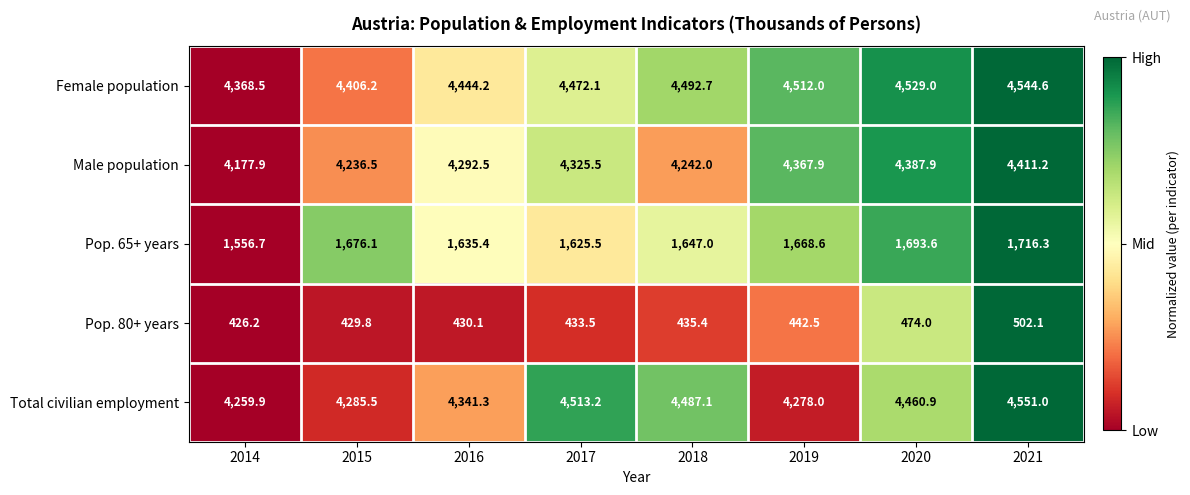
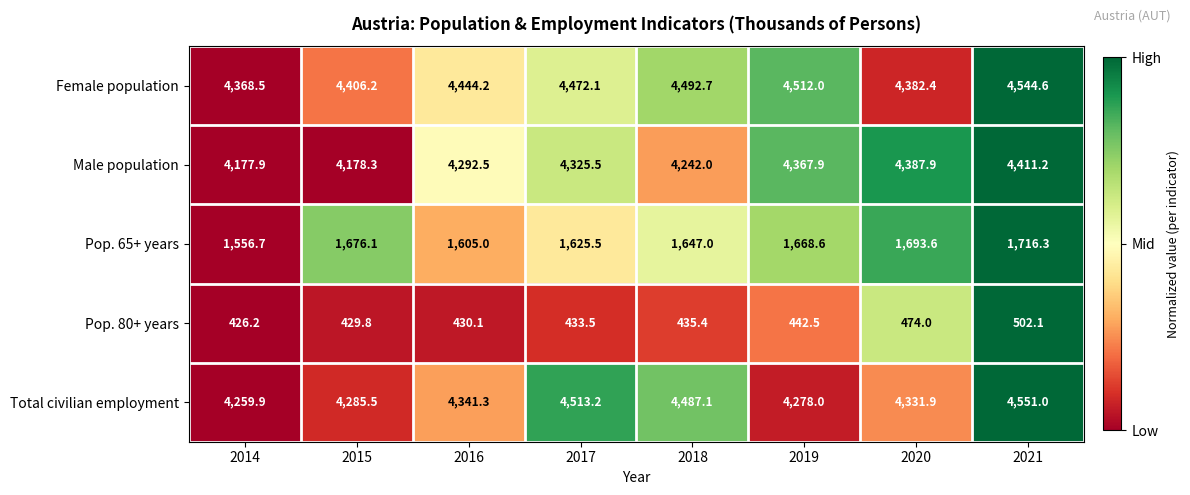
  {
    "Female population": {
      "2014": "4,368.5",
      "2015": "4,406.2",
      "2016": "4,444.2",
      "2017": "4,472.1",
      "2018": "4,492.7",
      "2019": "4,512.0",
-     "2020": "4,529.0",
+     "2020": "4,382.4",
      "2021": "4,544.6"
    },
    "Male population": {
      "2014": "4,177.9",
-     "2015": "4,236.5",
+     "2015": "4,178.3",
      "2016": "4,292.5",
      "2017": "4,325.5",
      "2018": "4,242.0",
      "2019": "4,367.9",
      "2020": "4,387.9",
      "2021": "4,411.2"
    },
    "Pop. 65+ years": {
      "2014": "1,556.7",
      "2015": "1,676.1",
-     "2016": "1,635.4",
+     "2016": "1,605.0",
      "2017": "1,625.5",
      "2018": "1,647.0",
      "2019": "1,668.6",
      "2020": "1,693.6",
      "2021": "1,716.3"
    },
    "Pop. 80+ years": {
      "2014": "426.2",
      "2015": "429.8",
      "2016": "430.1",
      "2017": "433.5",
      "2018": "435.4",
      "2019": "442.5",
      "2020": "474.0",
      "2021": "502.1"
    },
    "Total civilian employment": {
      "2014": "4,259.9",
      "2015": "4,285.5",
      "2016": "4,341.3",
      "2017": "4,513.2",
      "2018": "4,487.1",
      "2019": "4,278.0",
-     "2020": "4,460.9",
+     "2020": "4,331.9",
      "2021": "4,551.0"
    }
  }
